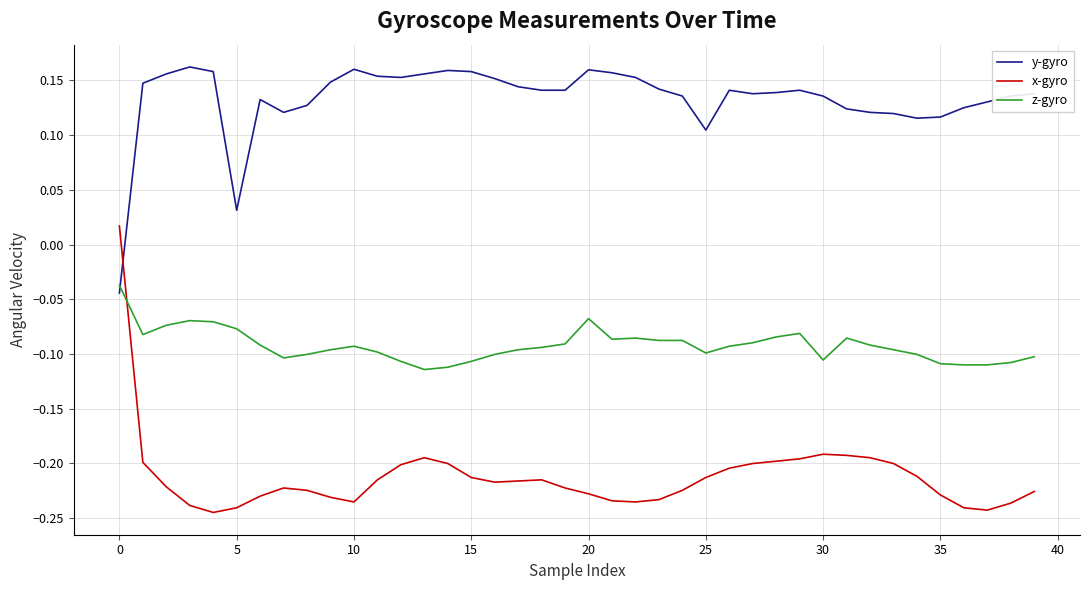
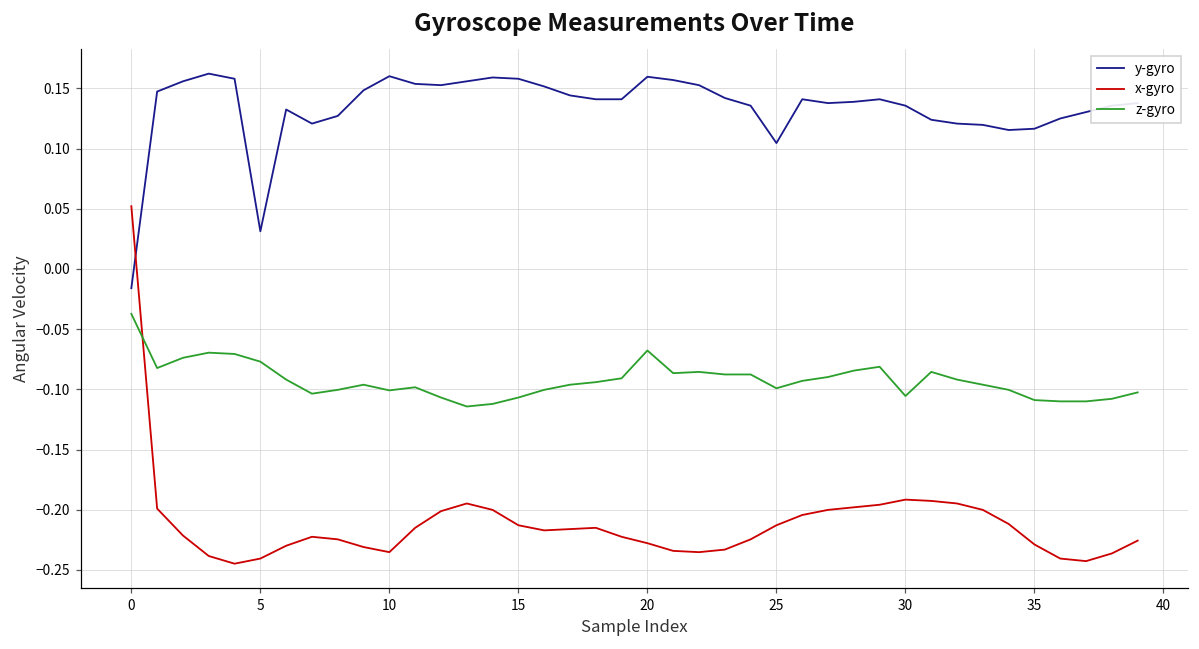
  {
    "y-gyro": {
-     "0": -0.044,
+     "0": -0.016,
      "5": 0.031,
      "10": 0.160,
      "15": 0.158,
      "20": 0.160,
      "25": 0.105,
      "30": 0.136,
      "35": 0.116
    },
    "x-gyro": {
-     "0": 0.017,
+     "0": 0.052,
      "5": -0.241,
      "10": -0.235,
      "15": -0.213,
      "20": -0.228,
      "25": -0.213,
      "30": -0.192,
      "35": -0.229
    },
    "z-gyro": {
      "0": -0.037,
      "5": -0.077,
-     "10": -0.093,
+     "10": -0.101,
      "15": -0.107,
      "20": -0.068,
      "25": -0.099,
      "30": -0.105,
      "35": -0.109
    }
  }
